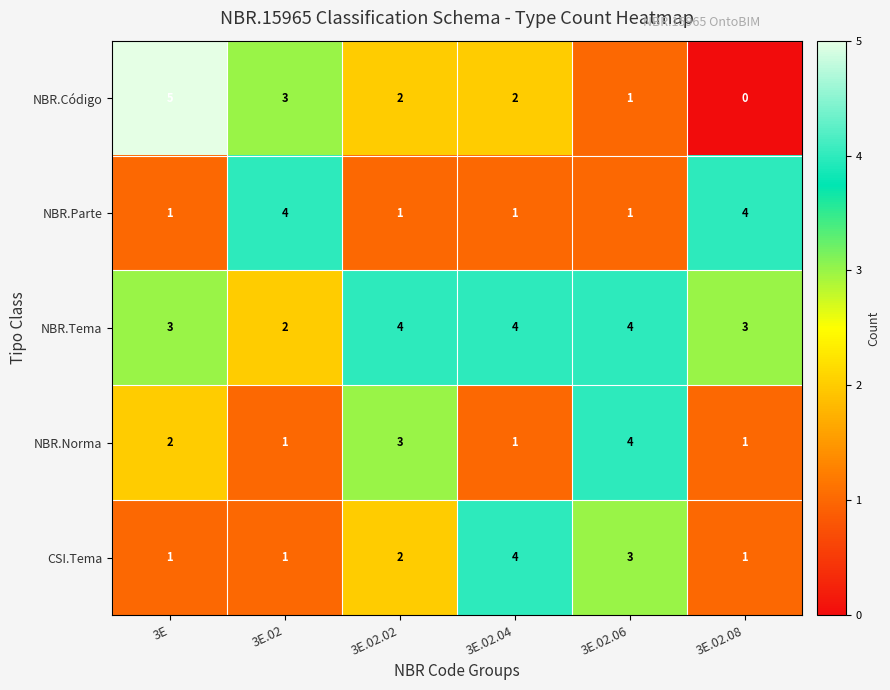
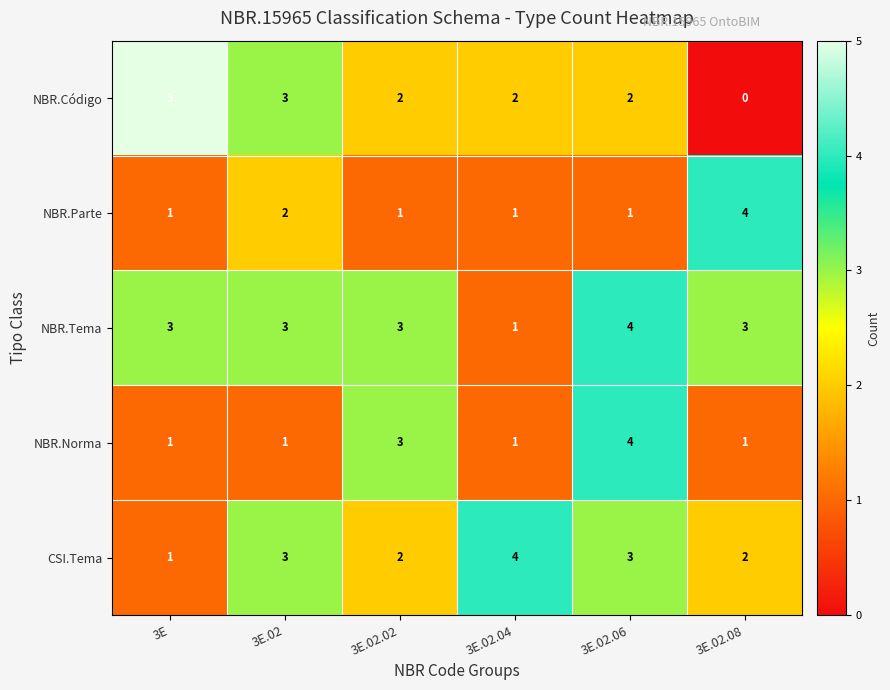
  {
    "NBR.Código": {
      "3E.02": 3,
      "3E.02.02": 2,
      "3E.02.04": 2,
-     "3E.02.06": 1,
+     "3E.02.06": 2,
      "3E.02.08": 0
    },
    "NBR.Parte": {
      "3E": 1,
-     "3E.02": 4,
+     "3E.02": 2,
      "3E.02.02": 1,
      "3E.02.04": 1,
      "3E.02.06": 1,
      "3E.02.08": 4
    },
    "NBR.Tema": {
      "3E": 3,
-     "3E.02": 2,
-     "3E.02.02": 4,
-     "3E.02.04": 4,
+     "3E.02": 3,
+     "3E.02.02": 3,
+     "3E.02.04": 1,
      "3E.02.06": 4,
      "3E.02.08": 3
    },
    "NBR.Norma": {
-     "3E": 2,
+     "3E": 1,
      "3E.02": 1,
      "3E.02.02": 3,
      "3E.02.04": 1,
      "3E.02.06": 4,
      "3E.02.08": 1
    },
    "CSI.Tema": {
      "3E": 1,
-     "3E.02": 1,
+     "3E.02": 3,
      "3E.02.02": 2,
      "3E.02.04": 4,
      "3E.02.06": 3,
-     "3E.02.08": 1
+     "3E.02.08": 2
    }
  }
